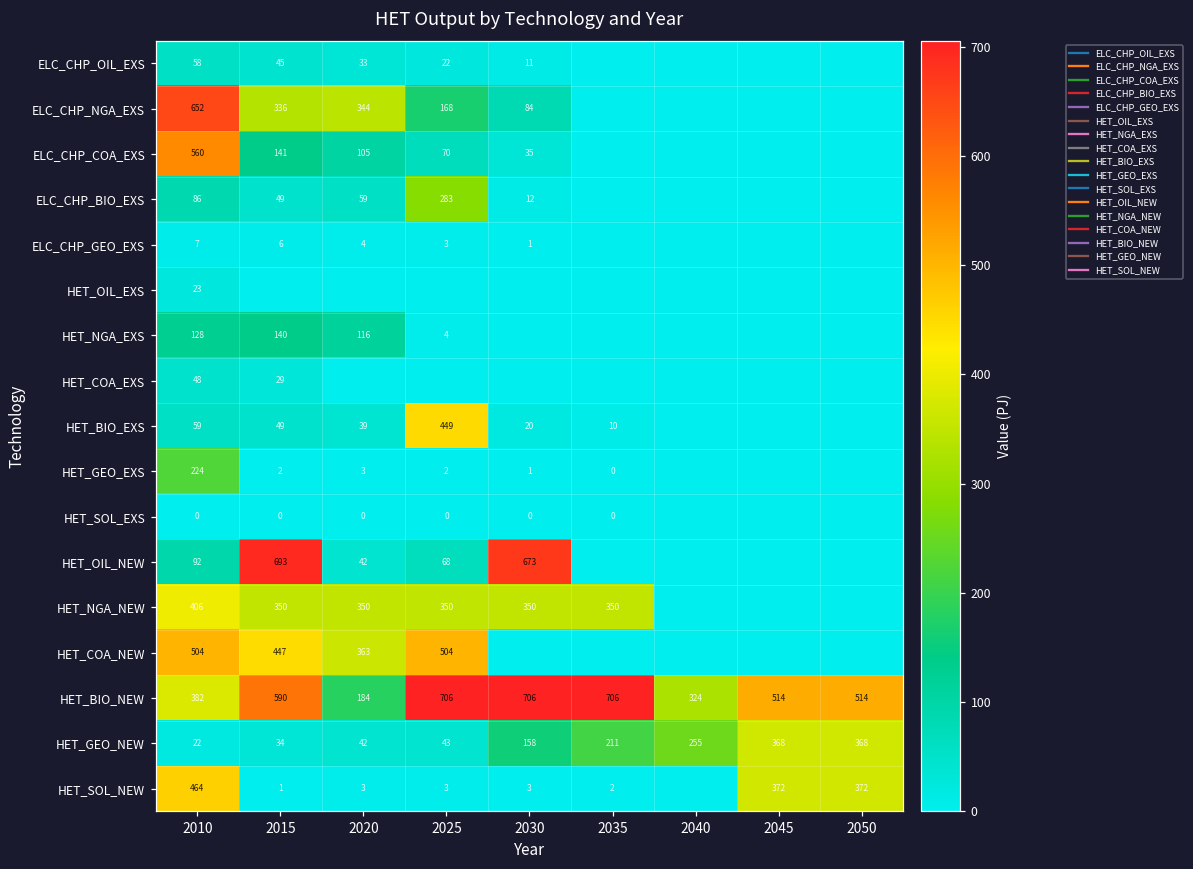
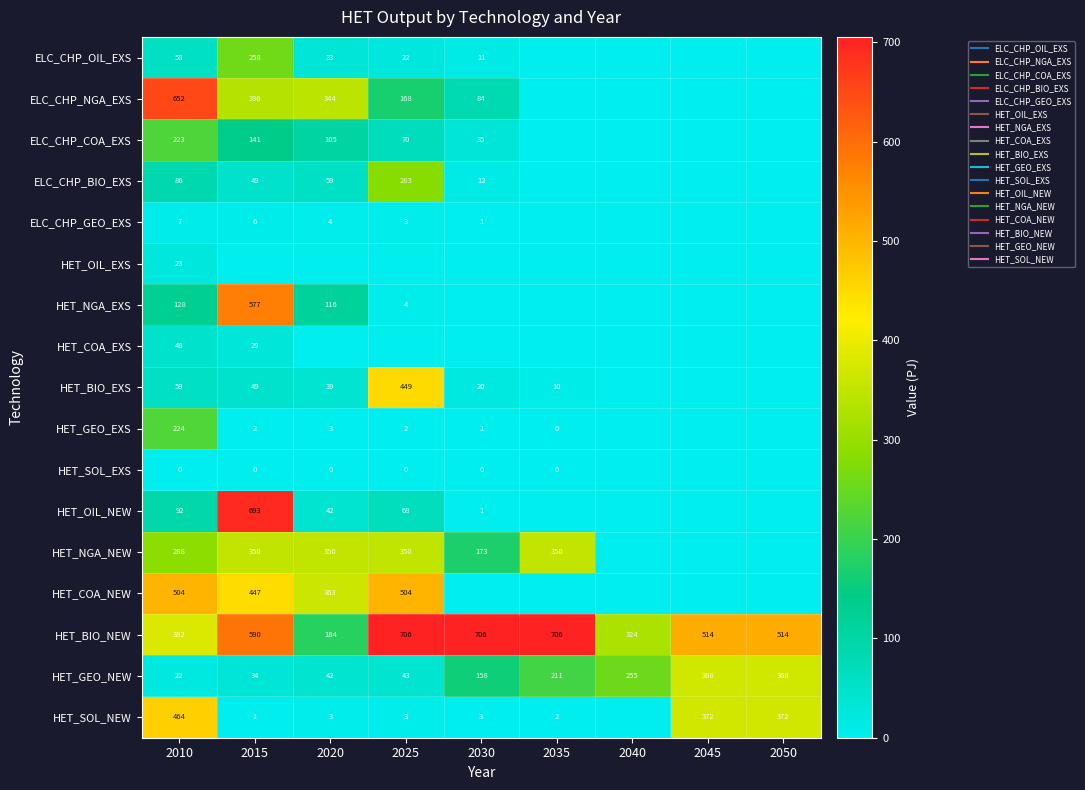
  {
    "ELC_CHP_OIL_EXS": {
      "2010": 58,
-     "2015": 45,
+     "2015": 258,
      "2020": 33,
      "2025": 22,
      "2030": 11
    },
    "ELC_CHP_NGA_EXS": {
      "2010": 652,
      "2015": 336,
      "2020": 344,
      "2025": 168,
      "2030": 84
    },
    "ELC_CHP_COA_EXS": {
-     "2010": 560,
+     "2010": 223,
      "2015": 141,
      "2020": 105,
      "2025": 70,
      "2030": 35
    },
    "ELC_CHP_BIO_EXS": {
      "2010": 86,
      "2015": 49,
      "2020": 59,
      "2025": 283,
      "2030": 12
    },
    "ELC_CHP_GEO_EXS": {
      "2010": 7,
      "2015": 6,
      "2020": 4,
      "2025": 3,
      "2030": 1
    },
    "HET_OIL_EXS": {
      "2010": 23
    },
    "HET_NGA_EXS": {
      "2010": 128,
-     "2015": 140,
+     "2015": 577,
      "2020": 116,
      "2025": 4
    },
    "HET_COA_EXS": {
      "2010": 48,
      "2015": 29
    },
    "HET_BIO_EXS": {
      "2010": 59,
      "2015": 49,
      "2020": 39,
      "2025": 449,
      "2030": 20,
      "2035": 10
    },
    "HET_GEO_EXS": {
      "2010": 224,
      "2015": 2,
      "2020": 3,
      "2025": 2,
      "2030": 1,
      "2035": 0
    },
    "HET_SOL_EXS": {
      "2010": 0,
      "2015": 0,
      "2020": 0,
      "2025": 0,
      "2030": 0,
      "2035": 0
    },
    "HET_OIL_NEW": {
      "2010": 92,
      "2015": 693,
      "2020": 42,
      "2025": 68,
-     "2030": 673
+     "2030": 1
    },
    "HET_NGA_NEW": {
-     "2010": 406,
+     "2010": 288,
      "2015": 350,
      "2020": 350,
      "2025": 350,
-     "2030": 350,
+     "2030": 173,
      "2035": 350
    },
    "HET_COA_NEW": {
      "2010": 504,
      "2015": 447,
      "2020": 363,
      "2025": 504
    },
    "HET_BIO_NEW": {
      "2010": 382,
      "2015": 590,
      "2020": 184,
      "2025": 706,
      "2030": 706,
      "2035": 706,
      "2040": 324,
      "2045": 514,
      "2050": 514
    },
    "HET_GEO_NEW": {
      "2010": 22,
      "2015": 34,
      "2020": 42,
      "2025": 43,
      "2030": 158,
      "2035": 211,
      "2040": 255,
      "2045": 368,
      "2050": 368
    },
    "HET_SOL_NEW": {
      "2010": 464,
      "2015": 1,
      "2020": 3,
      "2025": 3,
      "2030": 3,
      "2035": 2,
      "2045": 372,
      "2050": 372
    }
  }
